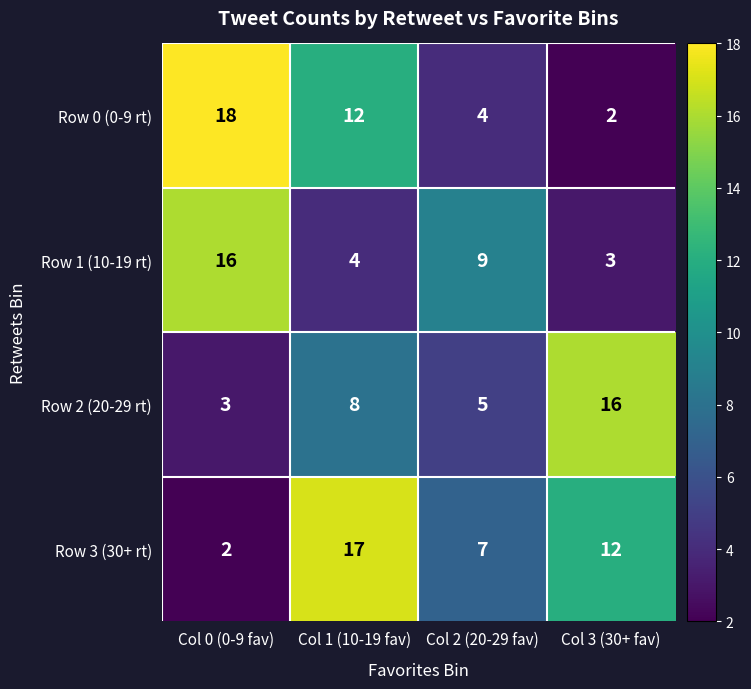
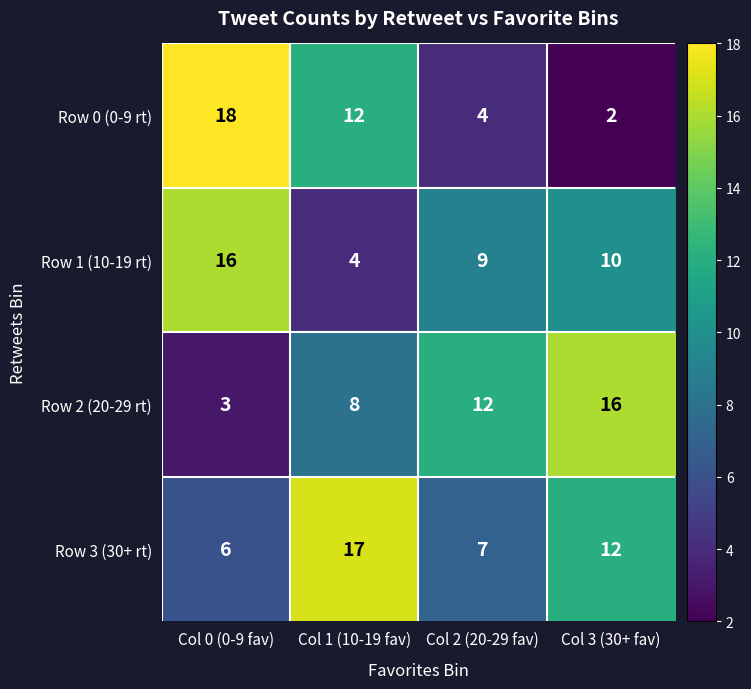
  {
    "Row 0 (0-9 rt)": {
      "Col 0 (0-9 fav)": 18,
      "Col 1 (10-19 fav)": 12,
      "Col 2 (20-29 fav)": 4,
      "Col 3 (30+ fav)": 2
    },
    "Row 1 (10-19 rt)": {
      "Col 0 (0-9 fav)": 16,
      "Col 1 (10-19 fav)": 4,
      "Col 2 (20-29 fav)": 9,
-     "Col 3 (30+ fav)": 3
+     "Col 3 (30+ fav)": 10
    },
    "Row 2 (20-29 rt)": {
      "Col 0 (0-9 fav)": 3,
      "Col 1 (10-19 fav)": 8,
-     "Col 2 (20-29 fav)": 5,
+     "Col 2 (20-29 fav)": 12,
      "Col 3 (30+ fav)": 16
    },
    "Row 3 (30+ rt)": {
-     "Col 0 (0-9 fav)": 2,
+     "Col 0 (0-9 fav)": 6,
      "Col 1 (10-19 fav)": 17,
      "Col 2 (20-29 fav)": 7,
      "Col 3 (30+ fav)": 12
    }
  }
